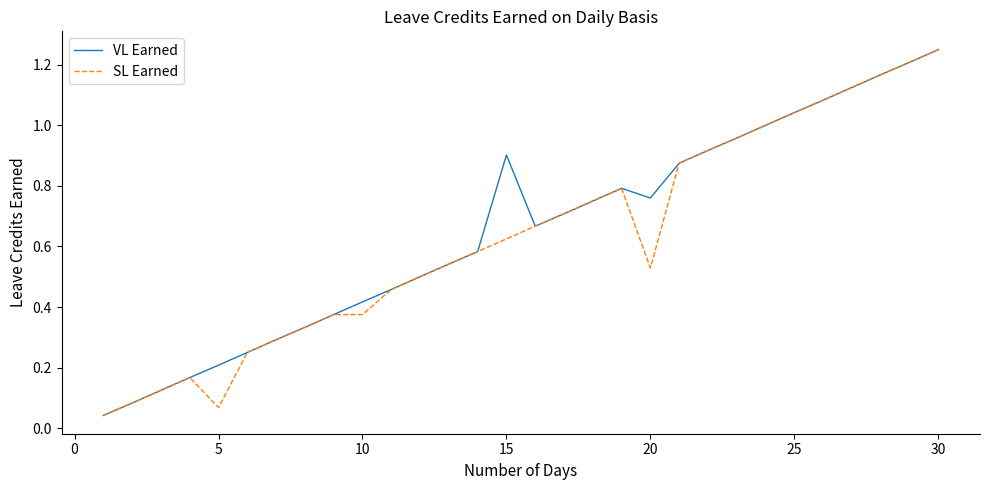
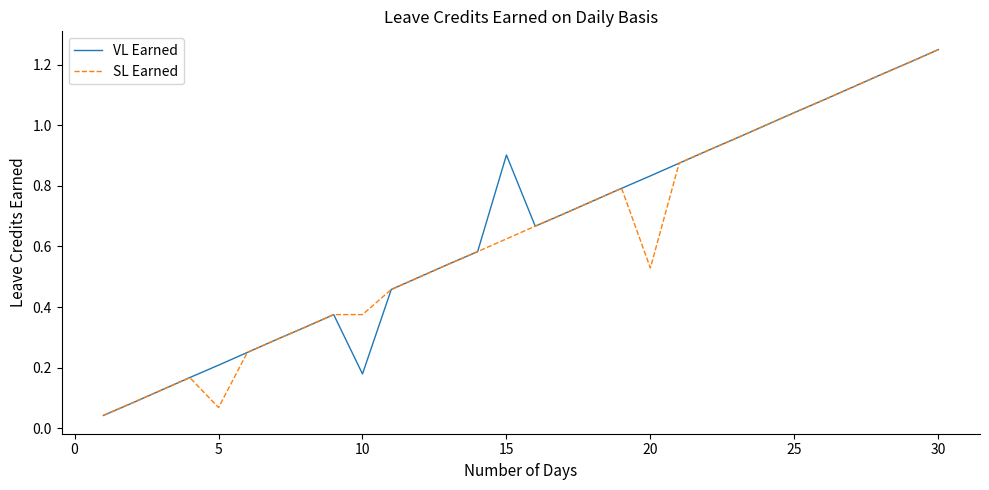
  {
    "VL Earned": {
      "5": 0.21,
-     "10": 0.42,
+     "10": 0.18,
      "15": 0.90,
-     "20": 0.76
+     "20": 0.83
    },
    "SL Earned": {
      "5": 0.07,
      "10": 0.38,
      "15": 0.63,
      "20": 0.53
    }
  }
